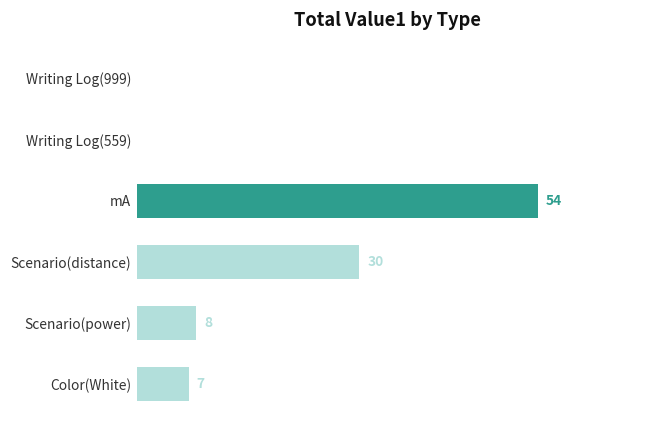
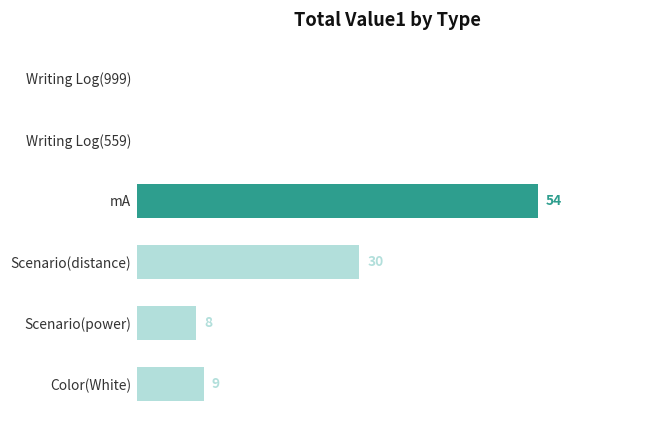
  {
    "mA": 54,
    "Scenario(distance)": 30,
    "Scenario(power)": 8,
-   "Color(White)": 7
+   "Color(White)": 9
  }
